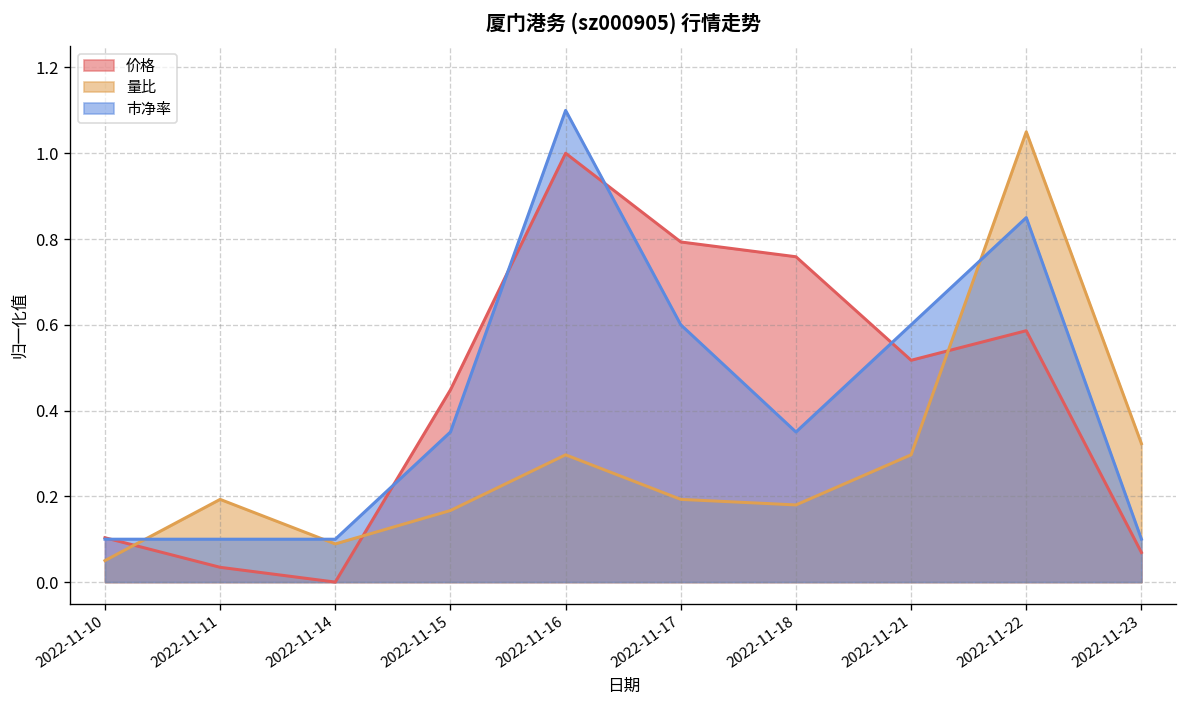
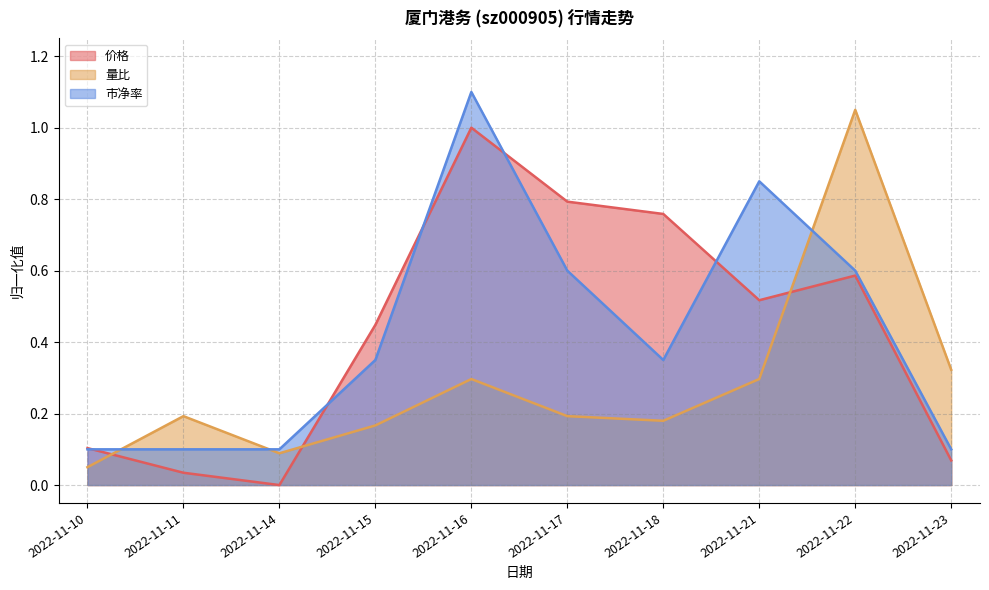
  {
    "市净率": {
      "2022-11-11": 0.10,
      "2022-11-14": 0.10,
      "2022-11-15": 0.35,
      "2022-11-16": 1.10,
      "2022-11-17": 0.60,
      "2022-11-18": 0.35,
-     "2022-11-21": 0.60,
-     "2022-11-22": 0.85,
+     "2022-11-21": 0.85,
+     "2022-11-22": 0.60,
      "2022-11-23": 0.10
    }
  }
